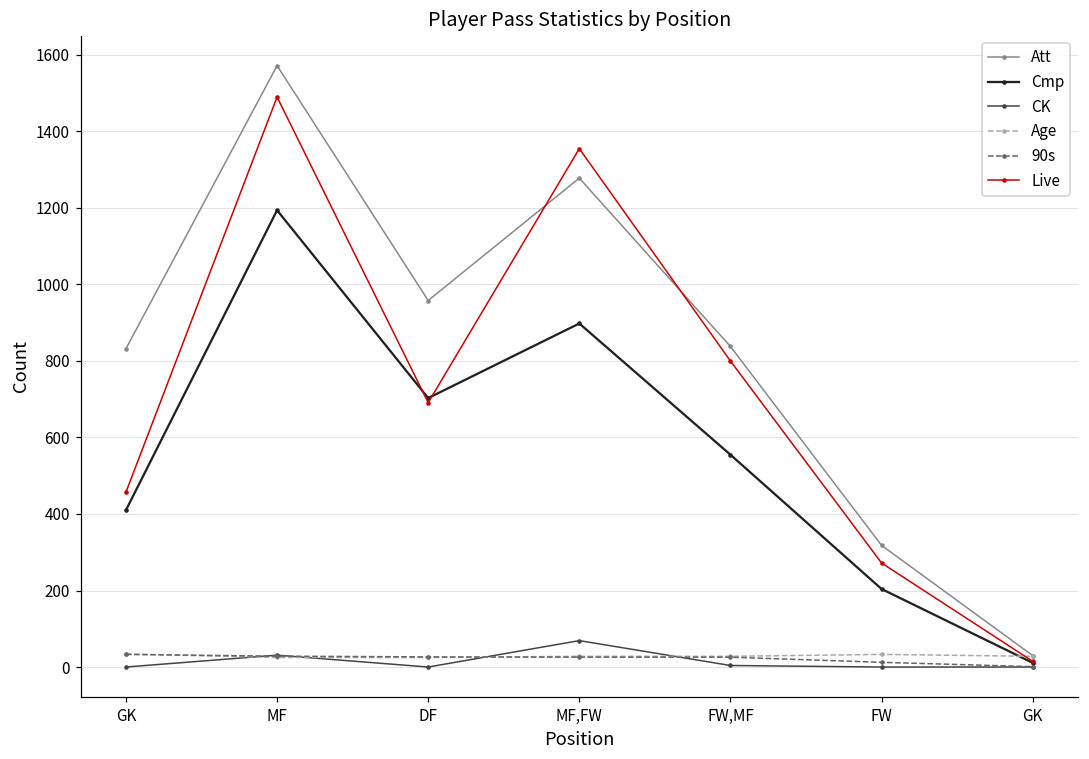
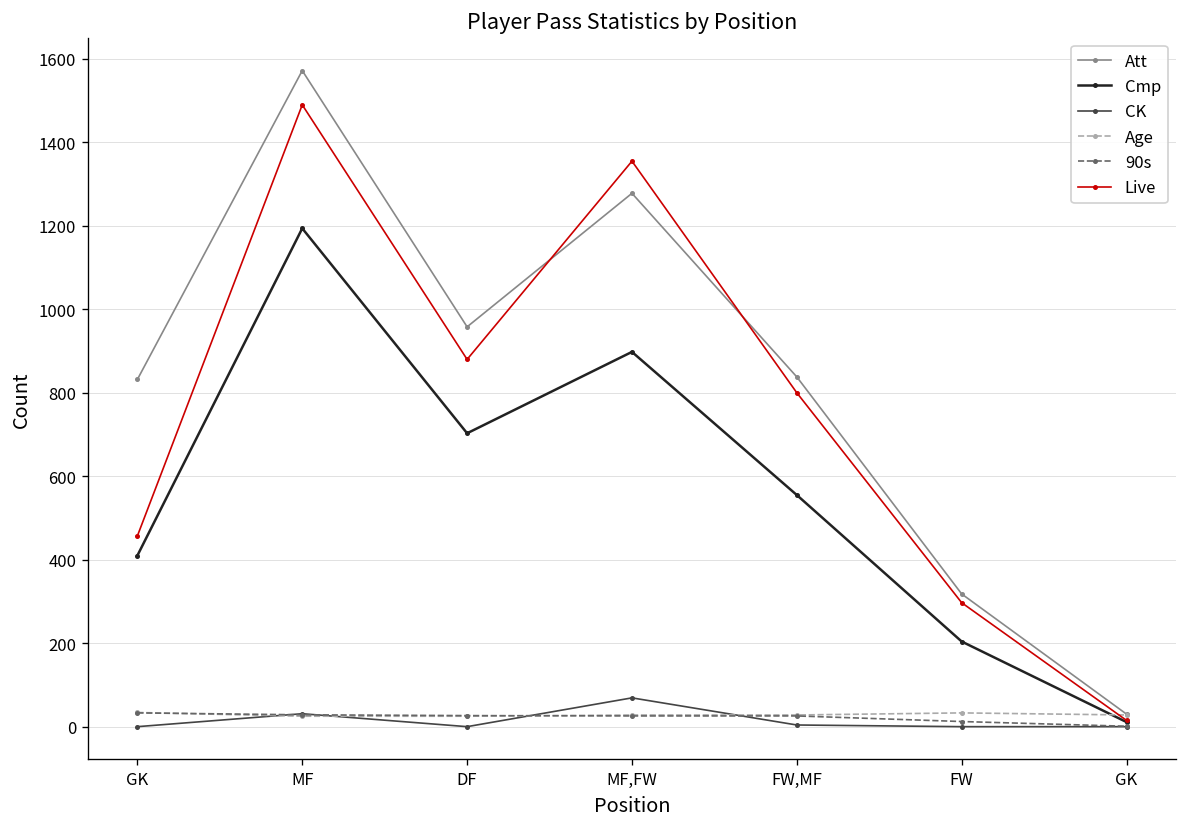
  {
    "Live": {
      "MF": 1490,
-     "DF": 690,
+     "DF": 880,
      "MF,FW": 1360,
      "FW,MF": 800,
-     "FW": 270
+     "FW": 300
    }
  }
